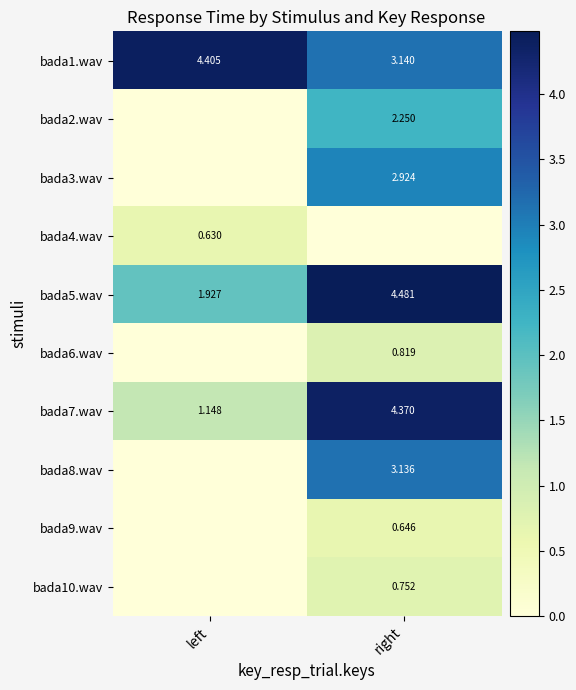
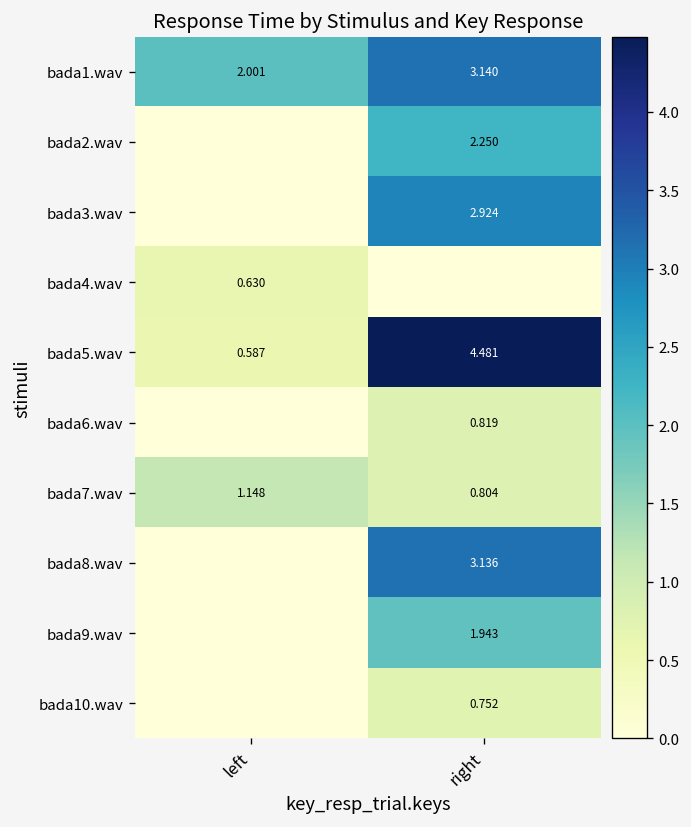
  {
    "bada1.wav": {
-     "left": 4.405,
+     "left": 2.001,
      "right": 3.140
    },
    "bada2.wav": {
      "right": 2.250
    },
    "bada3.wav": {
      "right": 2.924
    },
    "bada4.wav": {
      "left": 0.630
    },
    "bada5.wav": {
-     "left": 1.927,
+     "left": 0.587,
      "right": 4.481
    },
    "bada6.wav": {
      "right": 0.819
    },
    "bada7.wav": {
      "left": 1.148,
-     "right": 4.370
+     "right": 0.804
    },
    "bada8.wav": {
      "right": 3.136
    },
    "bada9.wav": {
-     "right": 0.646
+     "right": 1.943
    },
    "bada10.wav": {
      "right": 0.752
    }
  }
